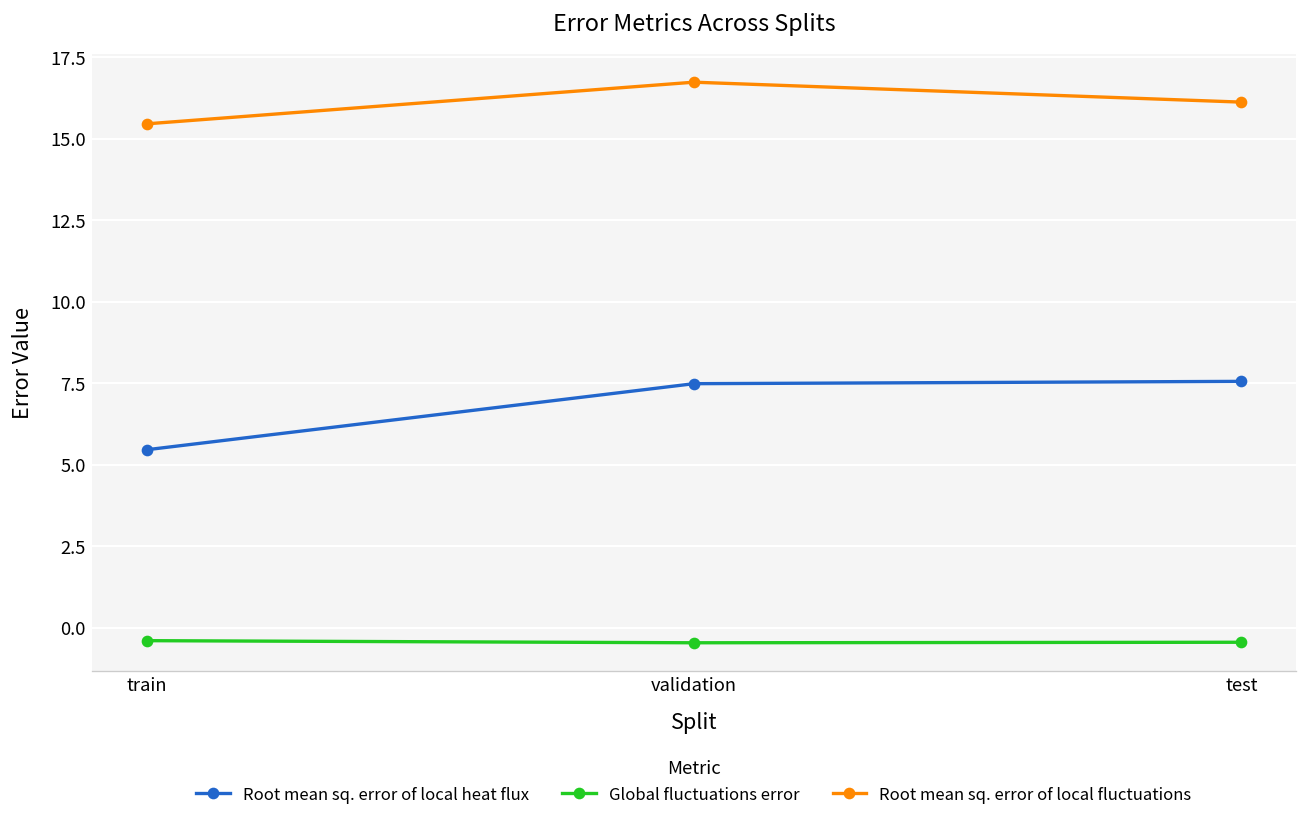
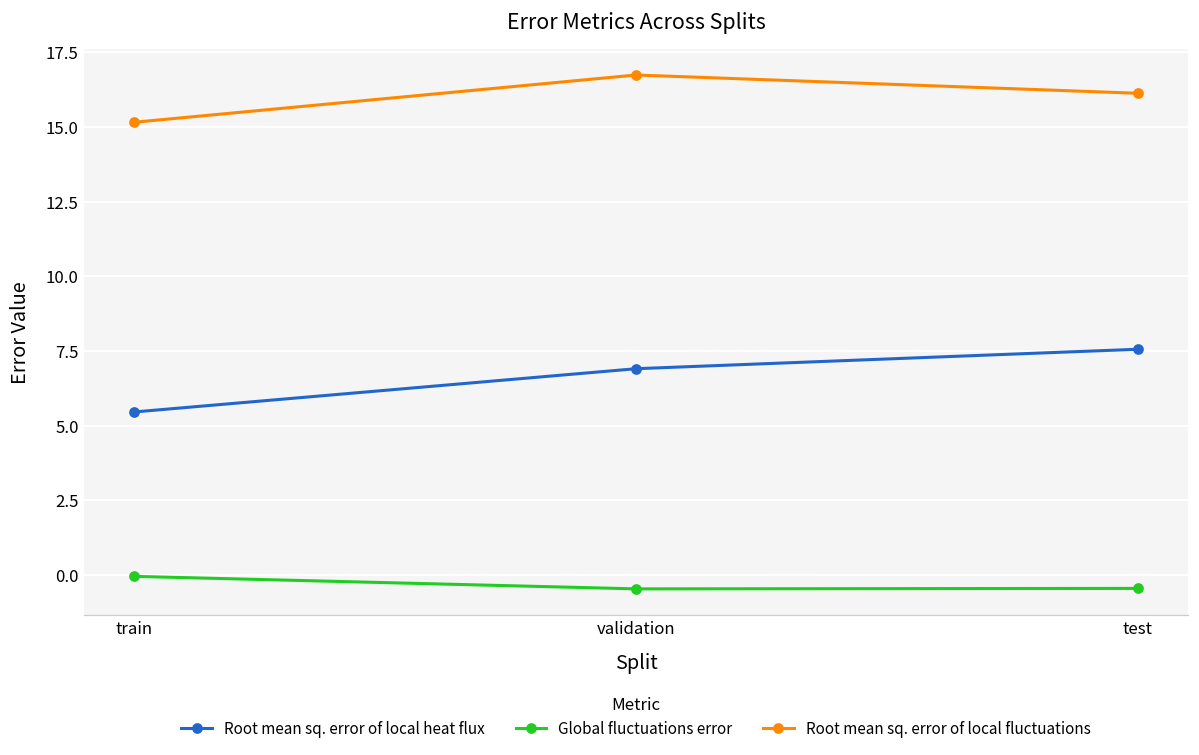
  {
    "Root mean sq. error of local heat flux": {
      "train": 5.5,
-     "validation": 7.5,
+     "validation": 6.9,
      "test": 7.6
    },
    "Global fluctuations error": {
-     "train": -0.4,
+     "train": 0.0,
      "validation": -0.5,
      "test": -0.4
    },
    "Root mean sq. error of local fluctuations": {
-     "train": 15.5,
+     "train": 15.2,
      "validation": 16.7,
      "test": 16.1
    }
  }
